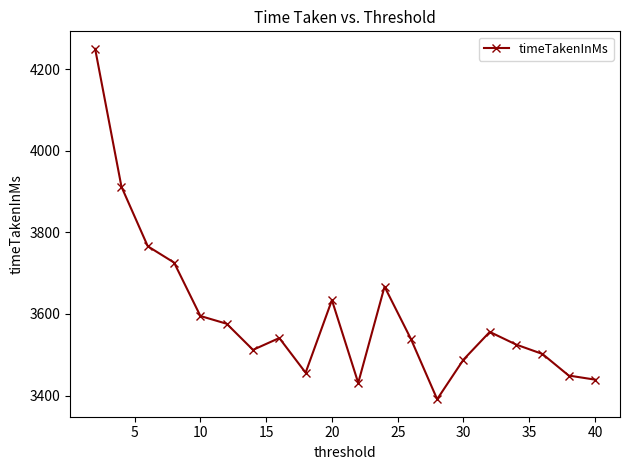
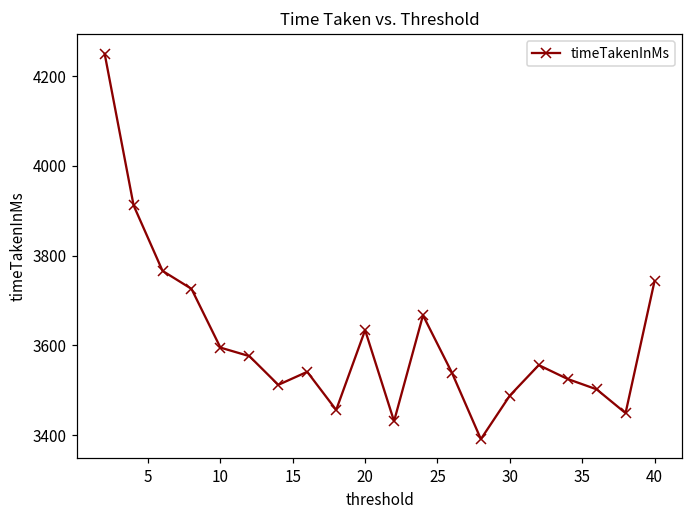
  {
    "10": 3600,
    "20": 3630,
    "30": 3490,
-   "40": 3440
+   "40": 3740
  }
